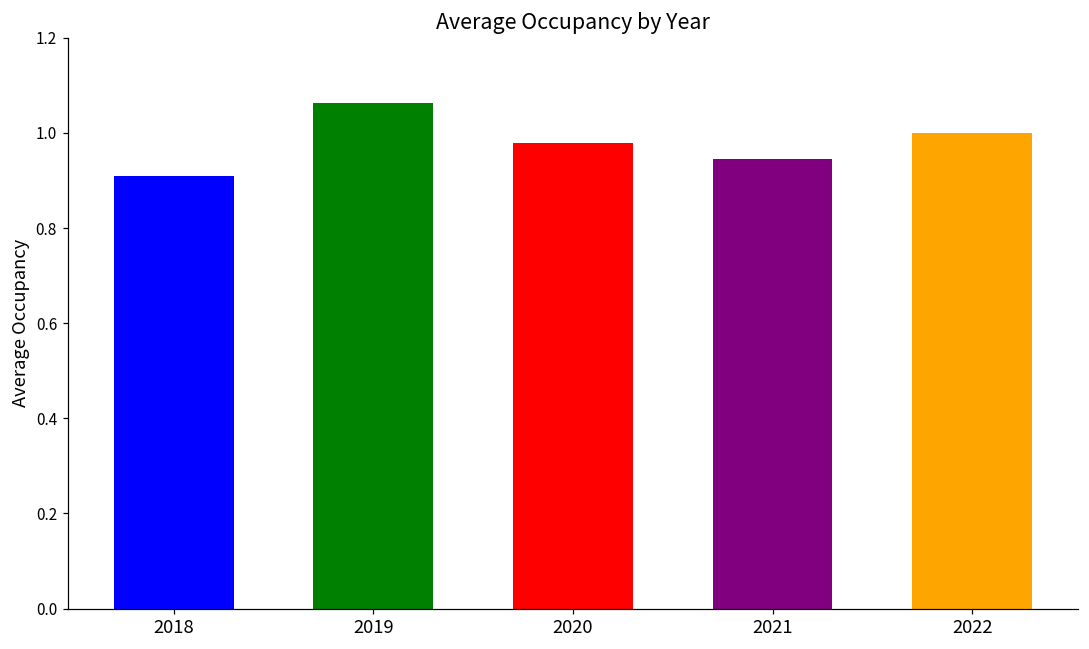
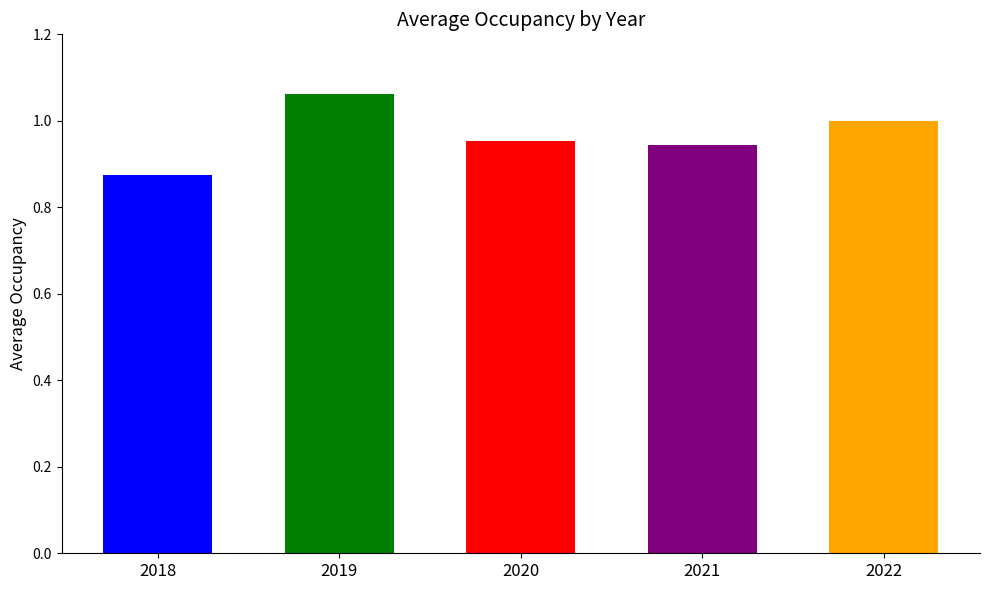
  {
-   "2018": 0.91,
+   "2018": 0.87,
    "2019": 1.06,
-   "2020": 0.98,
+   "2020": 0.95,
    "2021": 0.94,
    "2022": 1.00
  }
